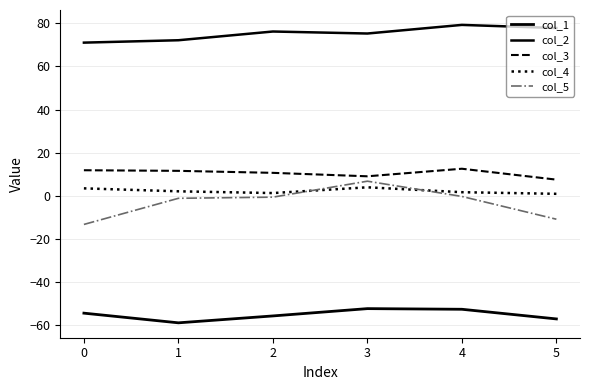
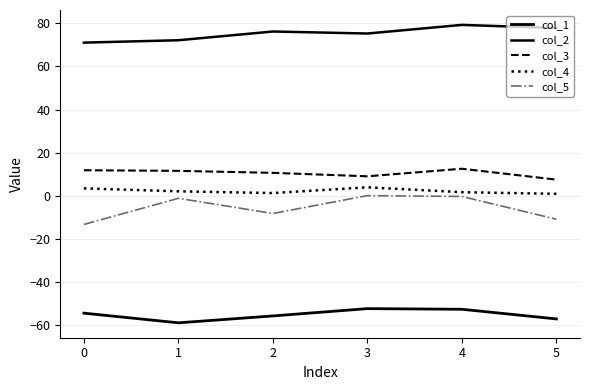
  {
    "col_5": {
      "0": -13,
      "1": -1,
-     "2": -1,
-     "3": 7,
+     "2": -8,
+     "3": 0,
      "4": 0,
      "5": -11
    }
  }
